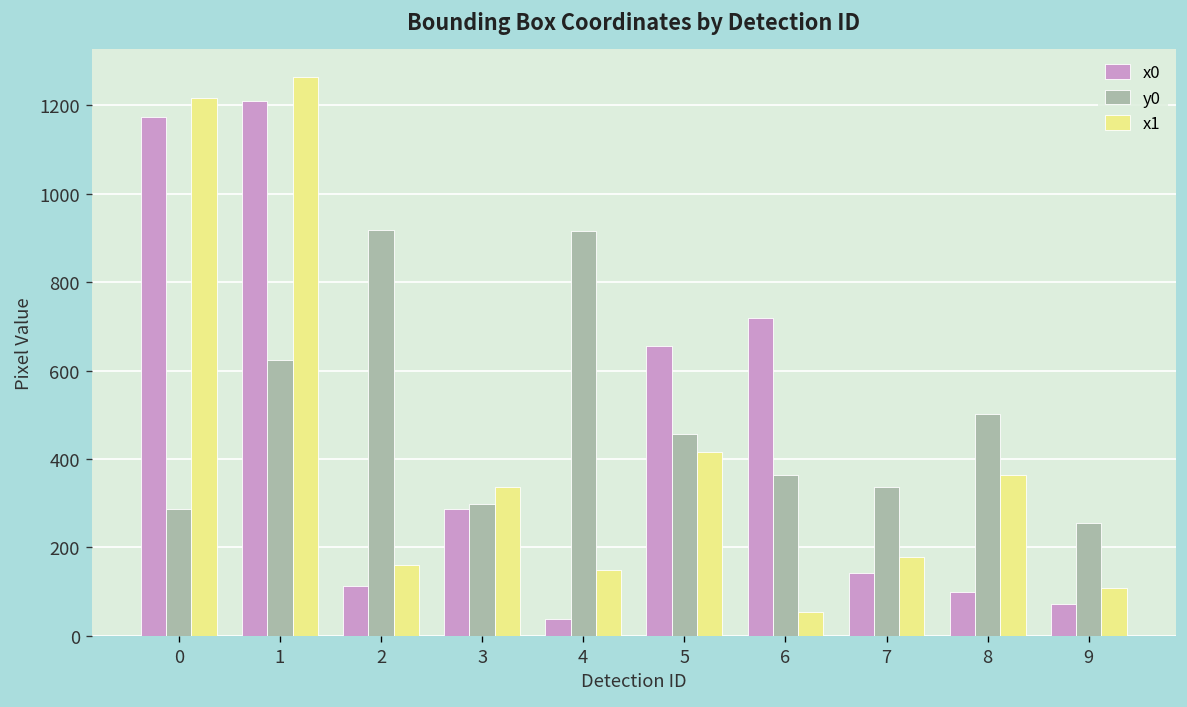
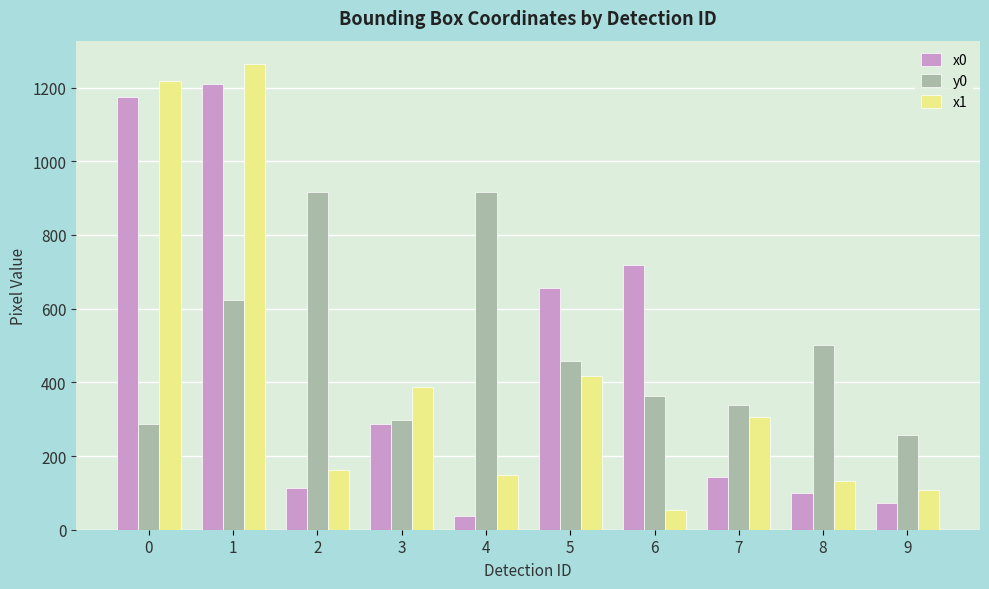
  {
    "x1": {
      "0": 1220,
      "1": 1260,
      "2": 160,
-     "3": 340,
+     "3": 390,
      "4": 150,
      "5": 420,
      "6": 50,
-     "7": 180,
-     "8": 360,
+     "7": 300,
+     "8": 130,
      "9": 110
    }
  }
